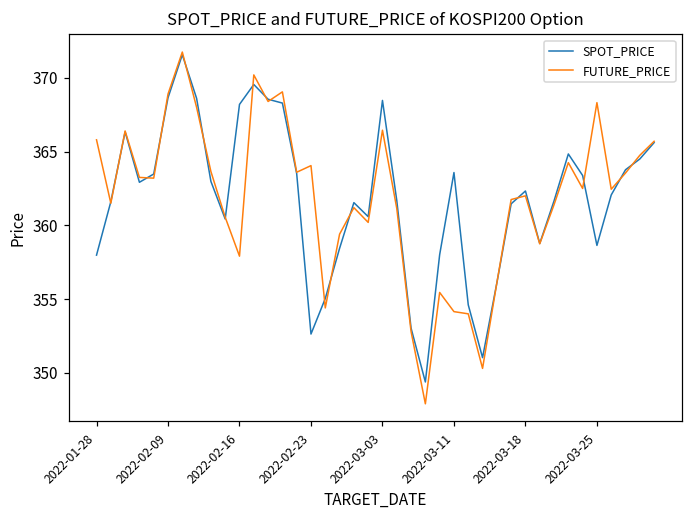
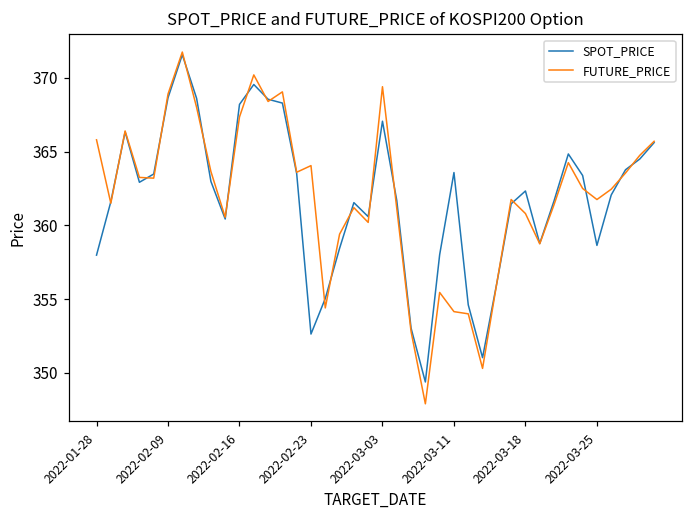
  {
    "SPOT_PRICE": {
      "2022-01-28": 358.0,
      "2022-02-09": 368.7,
      "2022-02-16": 368.2,
      "2022-02-23": 352.6,
-     "2022-03-03": 368.5,
+     "2022-03-03": 367.1,
      "2022-03-11": 363.6,
      "2022-03-18": 362.3,
      "2022-03-25": 358.6
    },
    "FUTURE_PRICE": {
      "2022-01-28": 365.8,
      "2022-02-09": 368.9,
-     "2022-02-16": 357.9,
+     "2022-02-16": 367.4,
      "2022-02-23": 364.1,
-     "2022-03-03": 366.5,
+     "2022-03-03": 369.4,
      "2022-03-11": 354.2,
-     "2022-03-18": 362.0,
-     "2022-03-25": 368.3
+     "2022-03-18": 360.8,
+     "2022-03-25": 361.8
    }
  }
